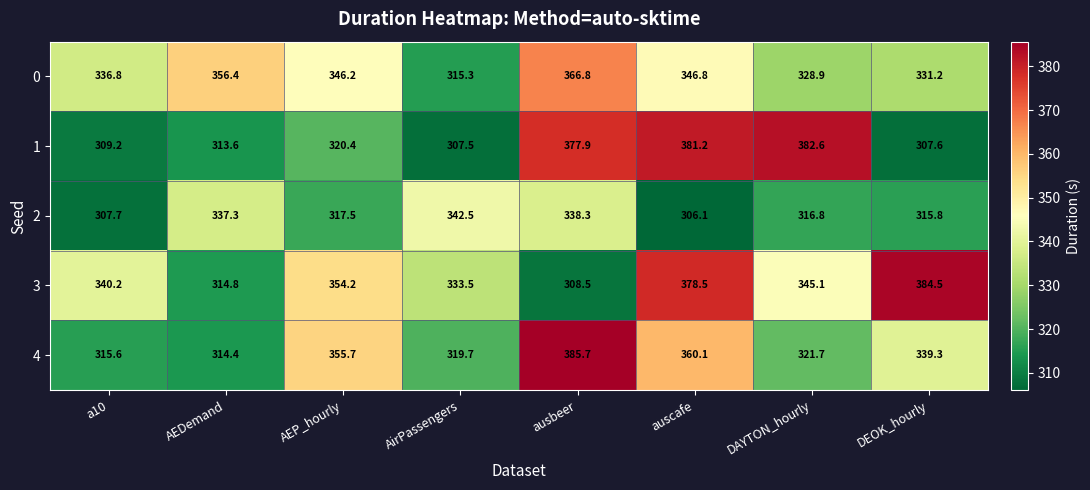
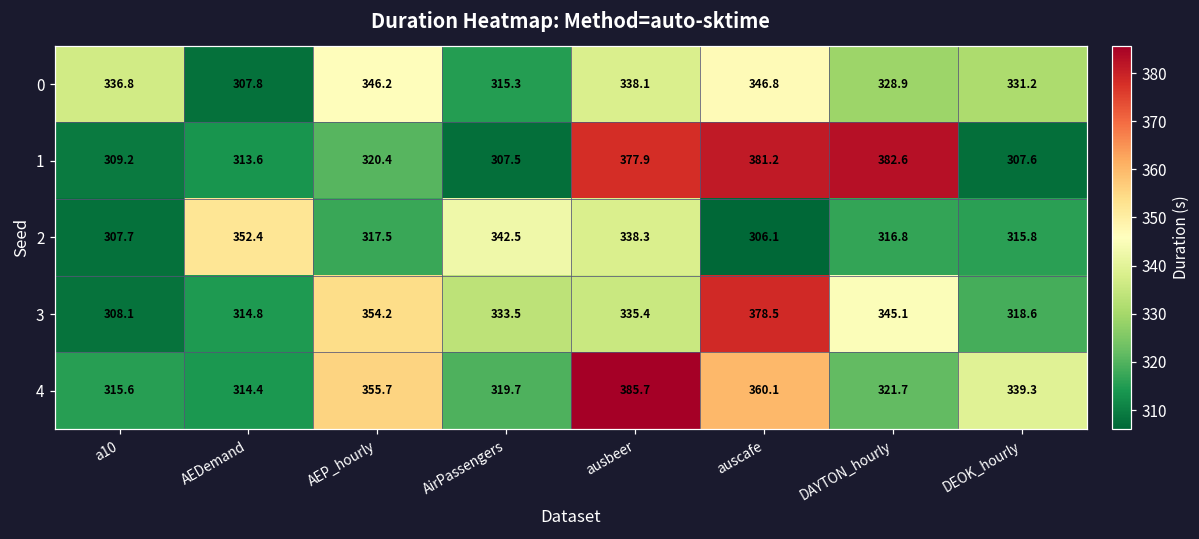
  {
    "0": {
      "a10": 336.8,
-     "AEDemand": 356.4,
+     "AEDemand": 307.8,
      "AEP_hourly": 346.2,
      "AirPassengers": 315.3,
-     "ausbeer": 366.8,
+     "ausbeer": 338.1,
      "auscafe": 346.8,
      "DAYTON_hourly": 328.9,
      "DEOK_hourly": 331.2
    },
    "1": {
      "a10": 309.2,
      "AEDemand": 313.6,
      "AEP_hourly": 320.4,
      "AirPassengers": 307.5,
      "ausbeer": 377.9,
      "auscafe": 381.2,
      "DAYTON_hourly": 382.6,
      "DEOK_hourly": 307.6
    },
    "2": {
      "a10": 307.7,
-     "AEDemand": 337.3,
+     "AEDemand": 352.4,
      "AEP_hourly": 317.5,
      "AirPassengers": 342.5,
      "ausbeer": 338.3,
      "auscafe": 306.1,
      "DAYTON_hourly": 316.8,
      "DEOK_hourly": 315.8
    },
    "3": {
-     "a10": 340.2,
+     "a10": 308.1,
      "AEDemand": 314.8,
      "AEP_hourly": 354.2,
      "AirPassengers": 333.5,
-     "ausbeer": 308.5,
+     "ausbeer": 335.4,
      "auscafe": 378.5,
      "DAYTON_hourly": 345.1,
-     "DEOK_hourly": 384.5
+     "DEOK_hourly": 318.6
    },
    "4": {
      "a10": 315.6,
      "AEDemand": 314.4,
      "AEP_hourly": 355.7,
      "AirPassengers": 319.7,
      "ausbeer": 385.7,
      "auscafe": 360.1,
      "DAYTON_hourly": 321.7,
      "DEOK_hourly": 339.3
    }
  }
